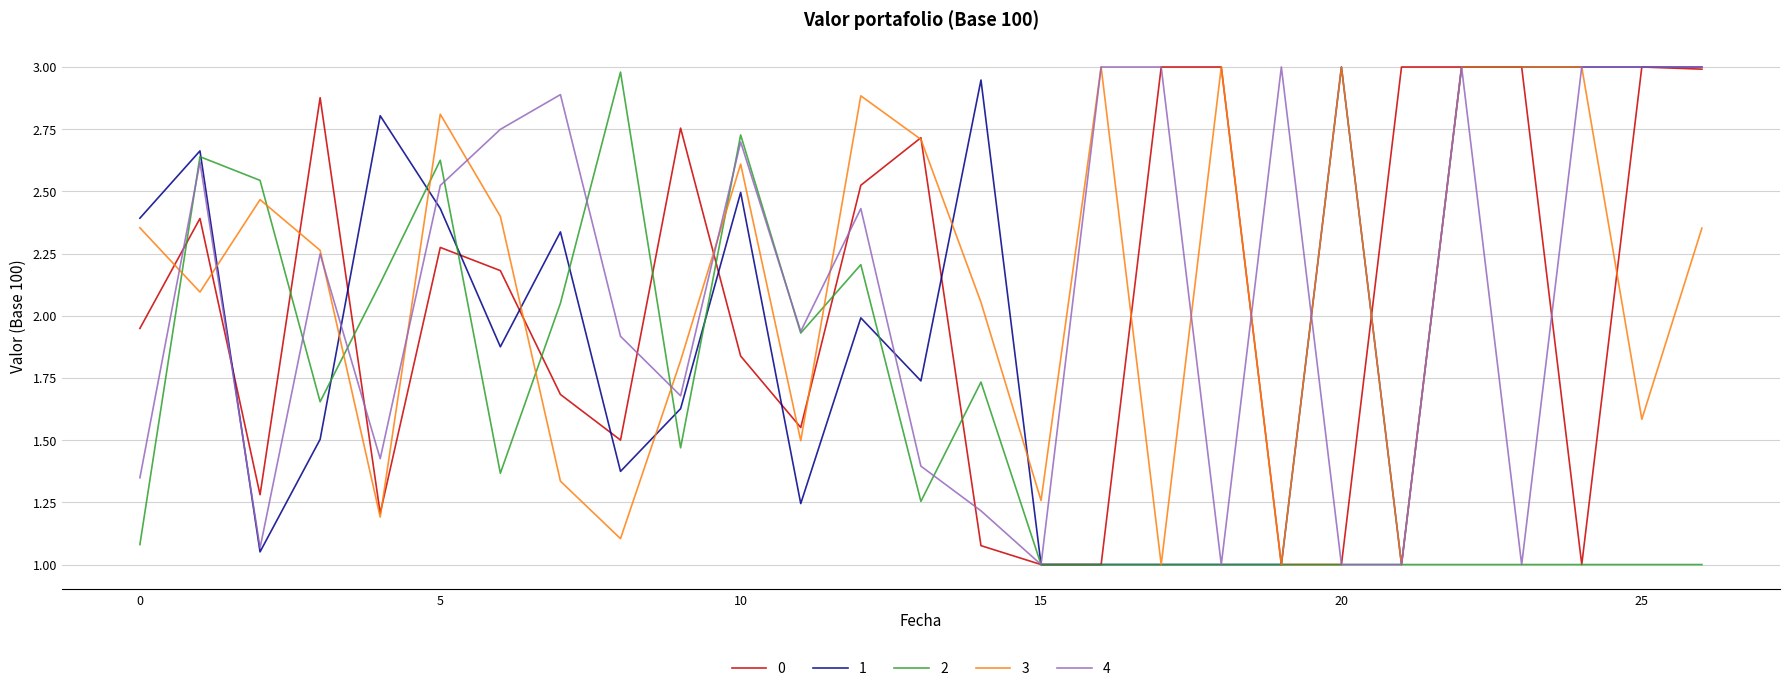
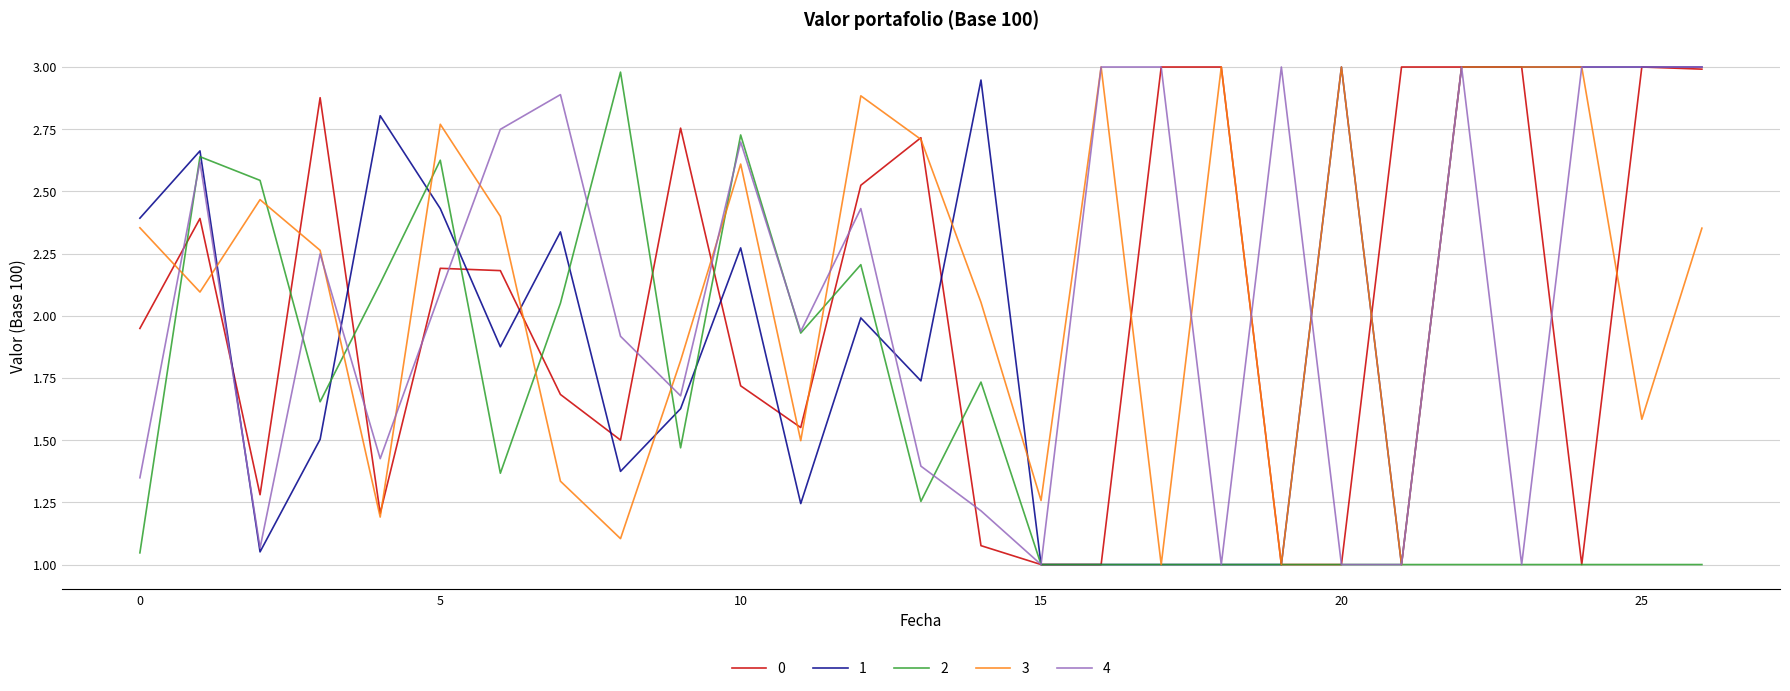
  {
    "0": {
      "0": 1.95,
-     "5": 2.27,
-     "10": 1.84
+     "5": 2.19,
+     "10": 1.72
    },
    "1": {
      "0": 2.39,
      "5": 2.43,
-     "10": 2.50
+     "10": 2.27
    },
    "2": {
-     "0": 1.08,
+     "0": 1.05,
      "5": 2.63,
      "10": 2.73,
      "25": 1.00
    },
    "3": {
      "0": 2.35,
-     "5": 2.81,
+     "5": 2.77,
      "10": 2.61,
      "15": 1.26,
      "25": 1.58
    },
    "4": {
      "0": 1.35,
-     "5": 2.52,
+     "5": 2.09,
      "10": 2.70
    }
  }
